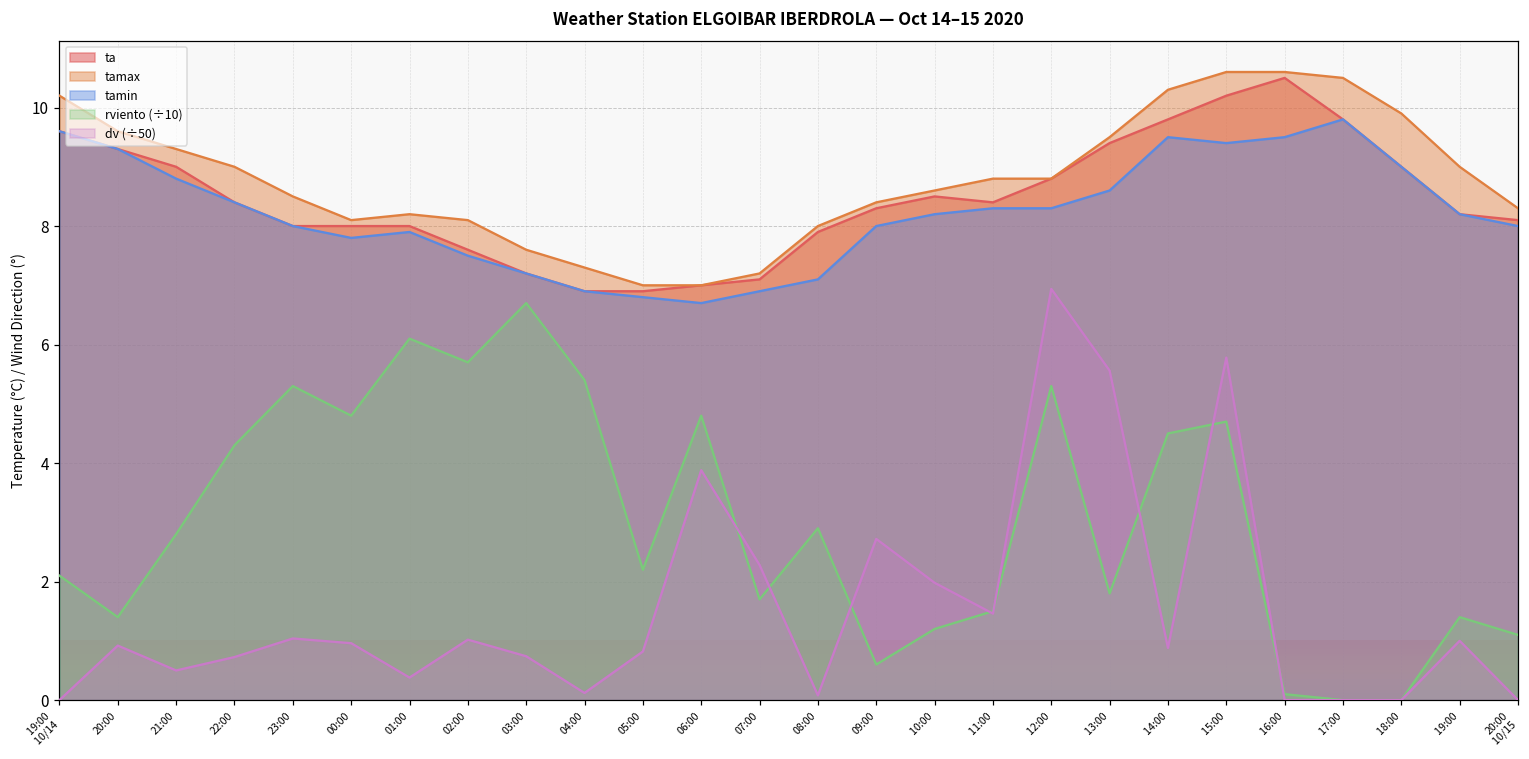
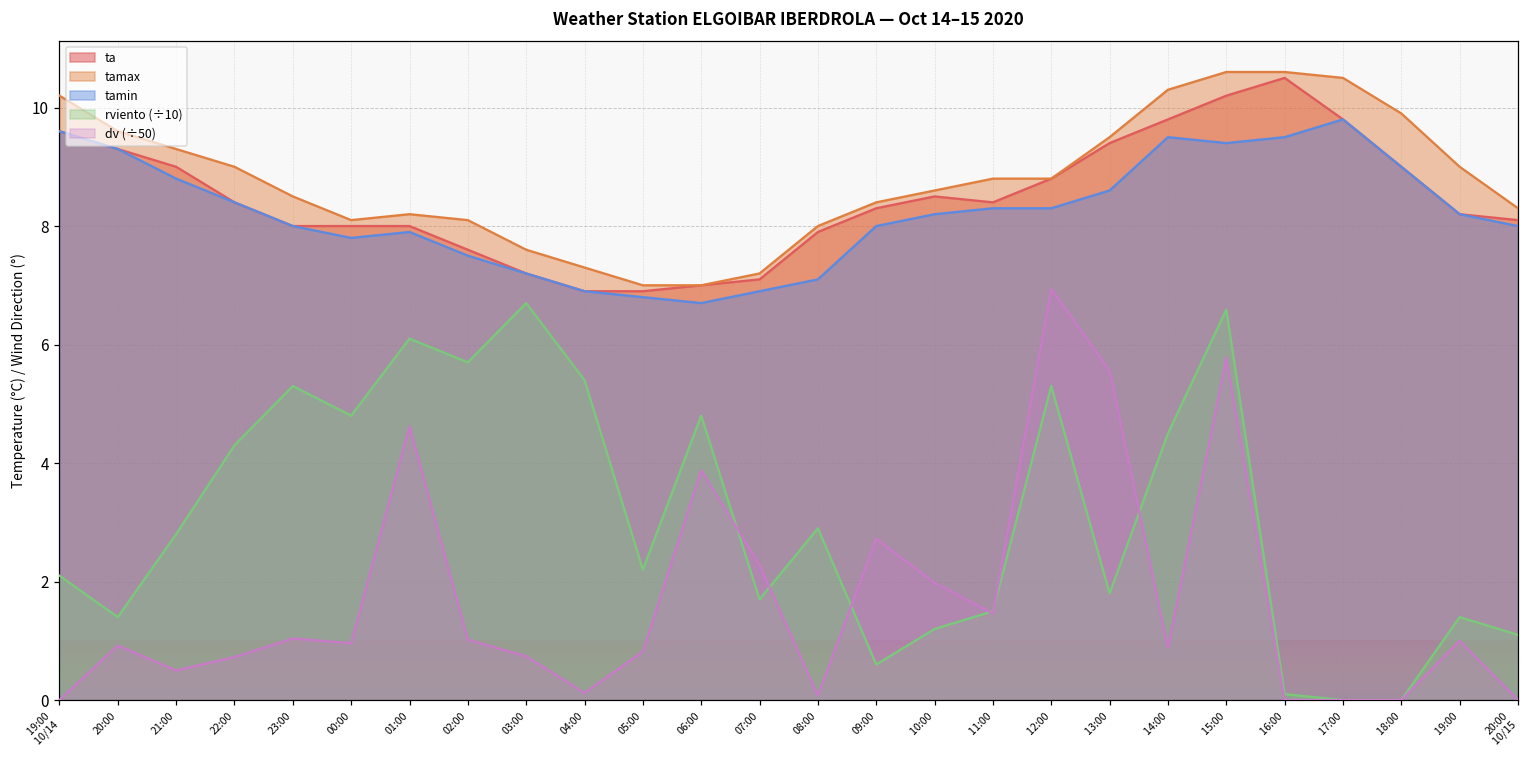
  {
    "tamin": {
      "21:00": 8.8,
      "00:00": 7.8,
      "01:00": 7.9,
      "02:00": 7.5,
      "05:00": 6.8,
      "06:00": 6.7,
      "07:00": 6.9,
      "08:00": 7.1,
      "09:00": 8.0,
      "10:00": 8.2,
      "11:00": 8.3,
      "12:00": 8.3,
      "13:00": 8.6,
      "14:00": 9.5,
      "15:00": 9.4,
      "16:00": 9.5,
      "20:00 10/15": 8.0
    },
    "rviento (÷10)": {
      "19:00 10/14": 2.1,
      "20:00": 1.4,
      "21:00": 2.8,
      "22:00": 4.3,
      "23:00": 5.3,
      "00:00": 4.8,
      "01:00": 6.1,
      "02:00": 5.7,
      "03:00": 6.7,
      "04:00": 5.4,
      "05:00": 2.2,
      "06:00": 4.8,
      "07:00": 1.7,
      "08:00": 2.9,
      "09:00": 0.6,
      "10:00": 1.2,
      "12:00": 5.3,
      "13:00": 1.8,
      "14:00": 4.5,
-     "15:00": 4.7,
+     "15:00": 6.6,
      "16:00": 0.1,
      "19:00": 1.4,
      "20:00 10/15": 1.1
    },
    "dv (÷50)": {
      "19:00 10/14": 0.0,
      "20:00": 0.9,
      "21:00": 0.5,
      "22:00": 0.7,
      "23:00": 1.0,
      "00:00": 1.0,
-     "01:00": 0.4,
+     "01:00": 4.6,
      "02:00": 1.0,
      "03:00": 0.7,
      "04:00": 0.1,
      "05:00": 0.8,
      "06:00": 3.9,
      "07:00": 2.3,
      "08:00": 0.1,
      "09:00": 2.7,
      "10:00": 2.0,
      "12:00": 6.9,
      "13:00": 5.6,
      "14:00": 0.9,
      "15:00": 5.8,
      "16:00": 0.0,
      "19:00": 1.0,
      "20:00 10/15": 0.0
    }
  }
